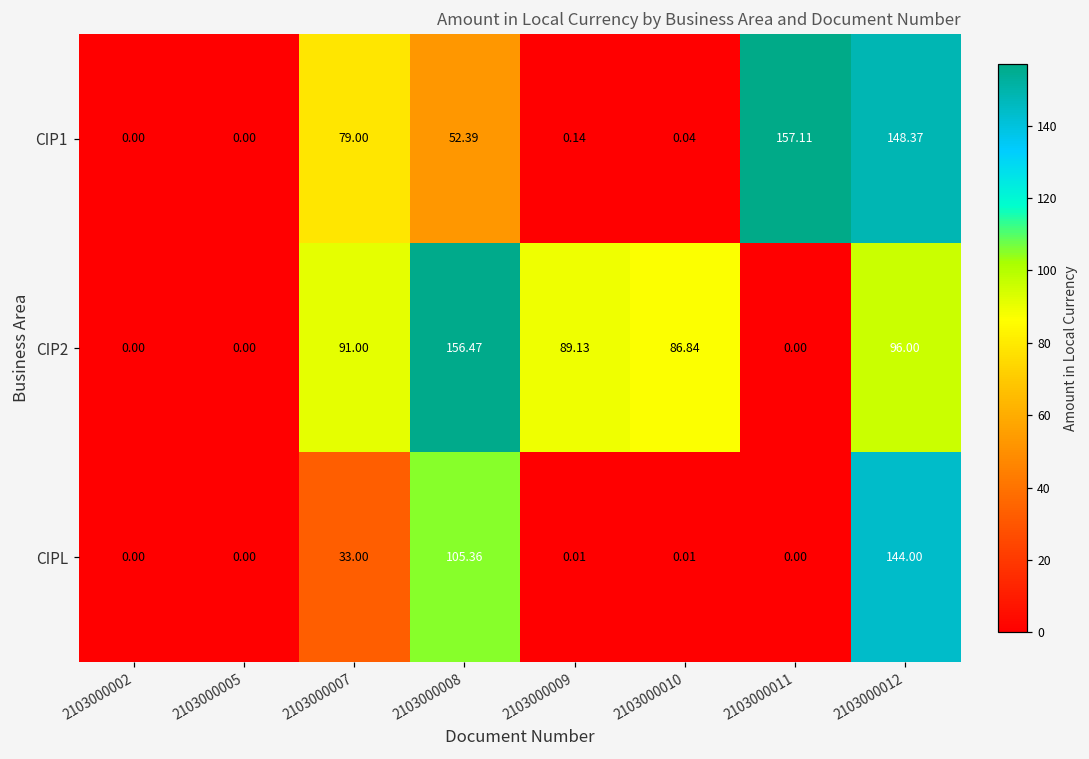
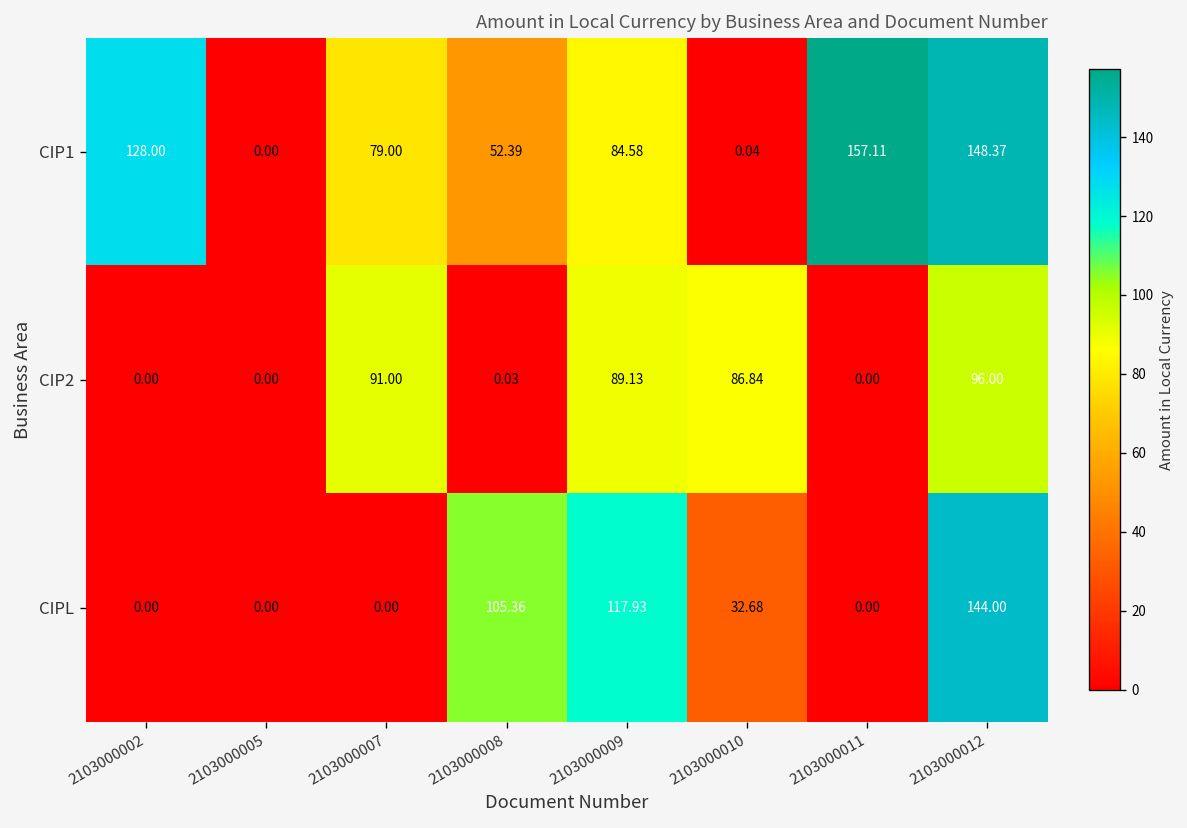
  {
    "CIP1": {
-     "2103000002": 0.00,
+     "2103000002": 128.00,
      "2103000005": 0.00,
      "2103000007": 79.00,
      "2103000008": 52.39,
-     "2103000009": 0.14,
+     "2103000009": 84.58,
      "2103000010": 0.04,
      "2103000011": 157.11,
      "2103000012": 148.37
    },
    "CIP2": {
      "2103000002": 0.00,
      "2103000005": 0.00,
      "2103000007": 91.00,
-     "2103000008": 156.47,
+     "2103000008": 0.03,
      "2103000009": 89.13,
      "2103000010": 86.84,
      "2103000011": 0.00,
      "2103000012": 96.00
    },
    "CIPL": {
      "2103000002": 0.00,
      "2103000005": 0.00,
-     "2103000007": 33.00,
+     "2103000007": 0.00,
      "2103000008": 105.36,
-     "2103000009": 0.01,
-     "2103000010": 0.01,
+     "2103000009": 117.93,
+     "2103000010": 32.68,
      "2103000011": 0.00,
      "2103000012": 144.00
    }
  }
